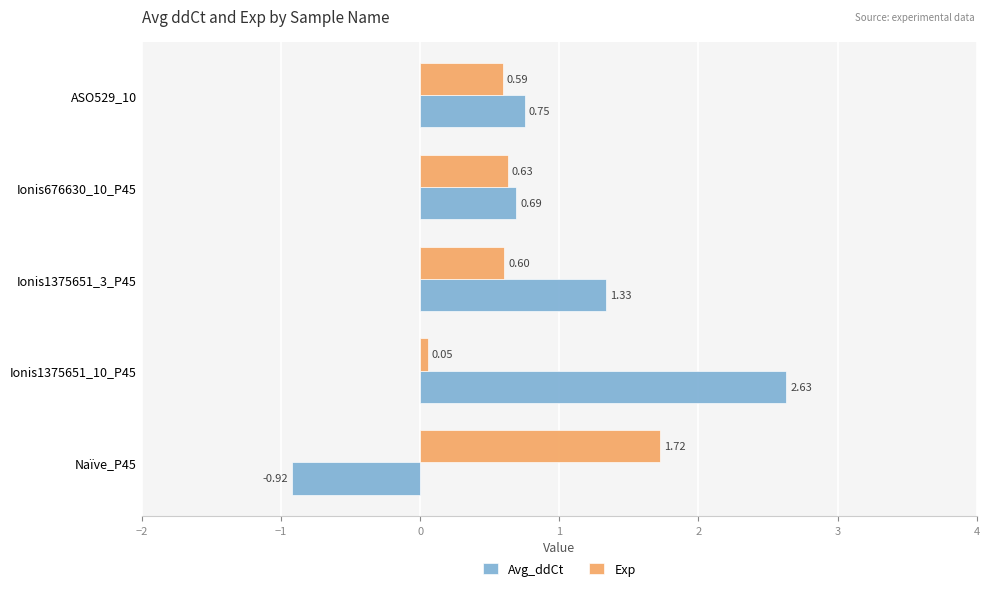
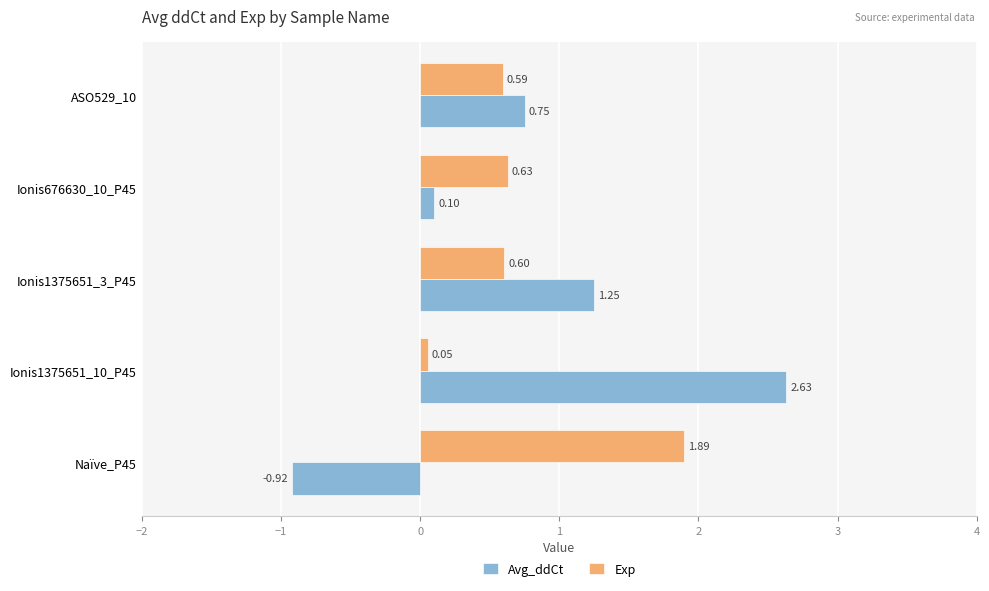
  {
    "Avg_ddCt": {
      "ASO529_10": 0.75,
-     "Ionis676630_10_P45": 0.69,
-     "Ionis1375651_3_P45": 1.33,
+     "Ionis676630_10_P45": 0.10,
+     "Ionis1375651_3_P45": 1.25,
      "Ionis1375651_10_P45": 2.63,
      "Naïve_P45": -0.92
    },
    "Exp": {
      "ASO529_10": 0.59,
      "Ionis676630_10_P45": 0.63,
      "Ionis1375651_3_P45": 0.60,
      "Ionis1375651_10_P45": 0.05,
-     "Naïve_P45": 1.72
+     "Naïve_P45": 1.89
    }
  }
